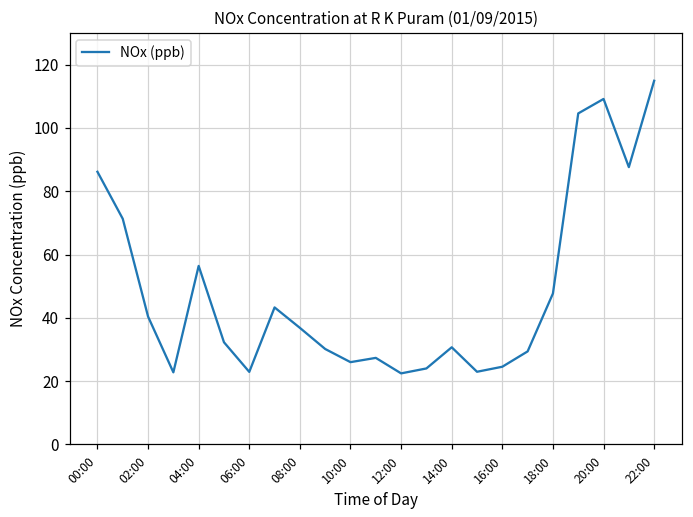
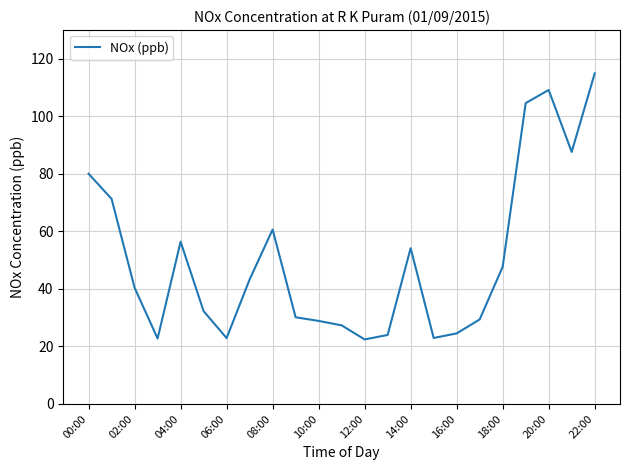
  {
-   "00:00": 86,
+   "00:00": 80,
    "02:00": 40,
    "04:00": 56,
    "06:00": 23,
-   "08:00": 37,
-   "10:00": 26,
+   "08:00": 61,
+   "10:00": 29,
    "12:00": 22,
-   "14:00": 31,
+   "14:00": 54,
    "16:00": 25,
    "18:00": 48,
    "20:00": 109,
    "22:00": 115
  }
